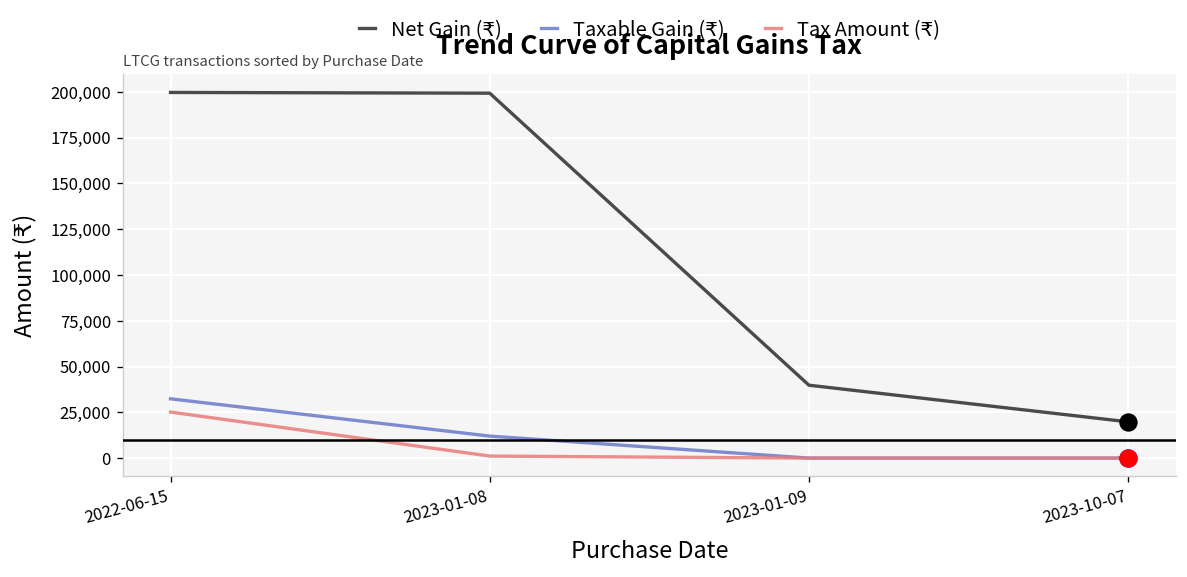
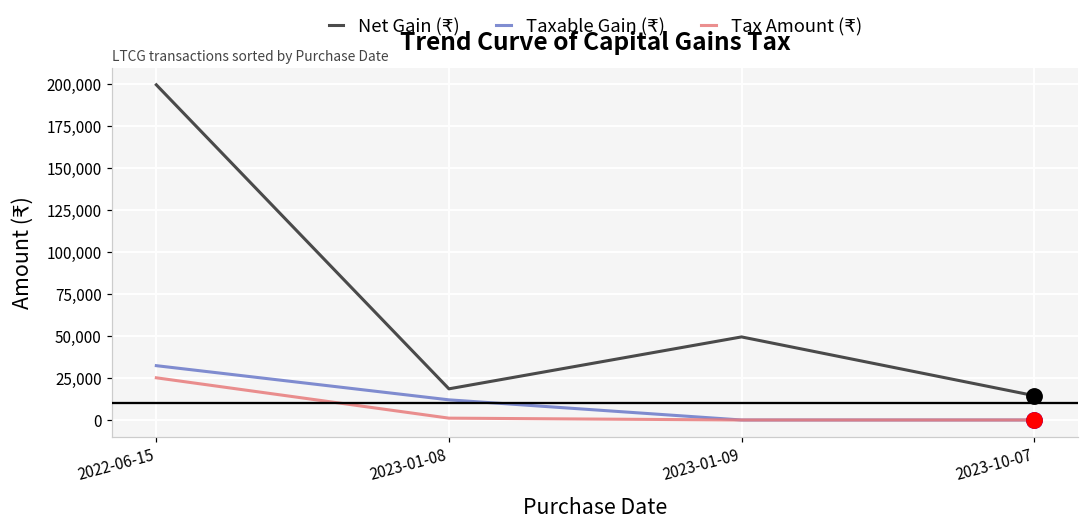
  {
    "Net Gain (₹)": {
      "2022-06-15": "200,000",
-     "2023-01-08": "199,000",
-     "2023-01-09": "40,000",
-     "2023-10-07": "20,000"
+     "2023-01-08": "19,000",
+     "2023-01-09": "50,000",
+     "2023-10-07": "15,000"
    },
    "Taxable Gain (₹)": {
      "2022-06-15": "32,000",
      "2023-01-08": "12,000"
    },
    "Tax Amount (₹)": {
      "2022-06-15": "25,000",
      "2023-01-08": "1,000"
    }
  }
